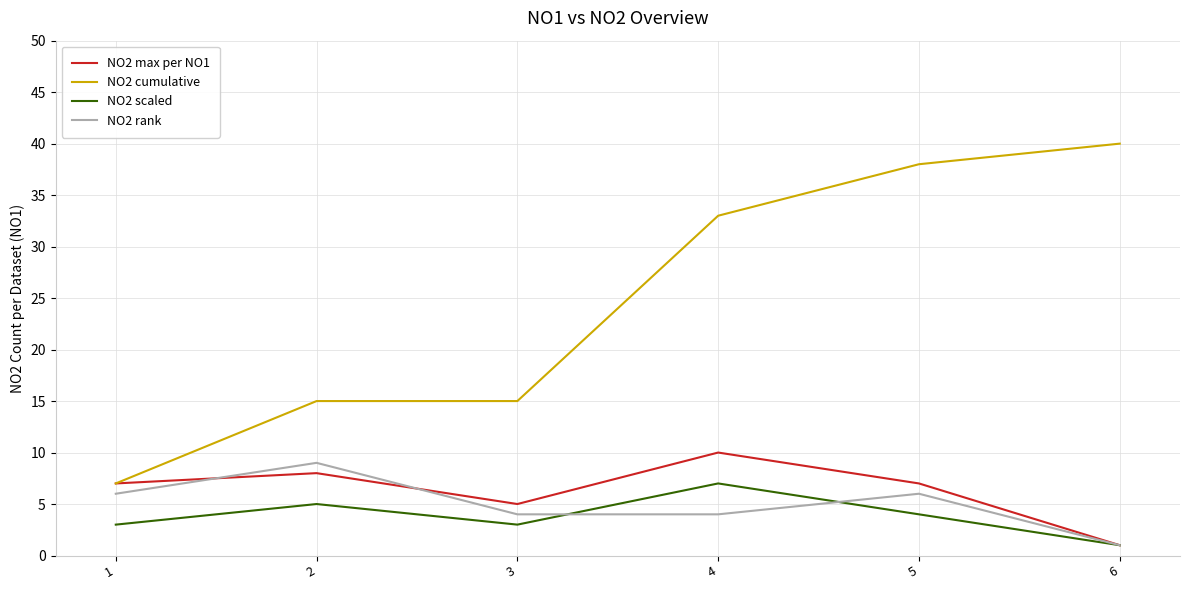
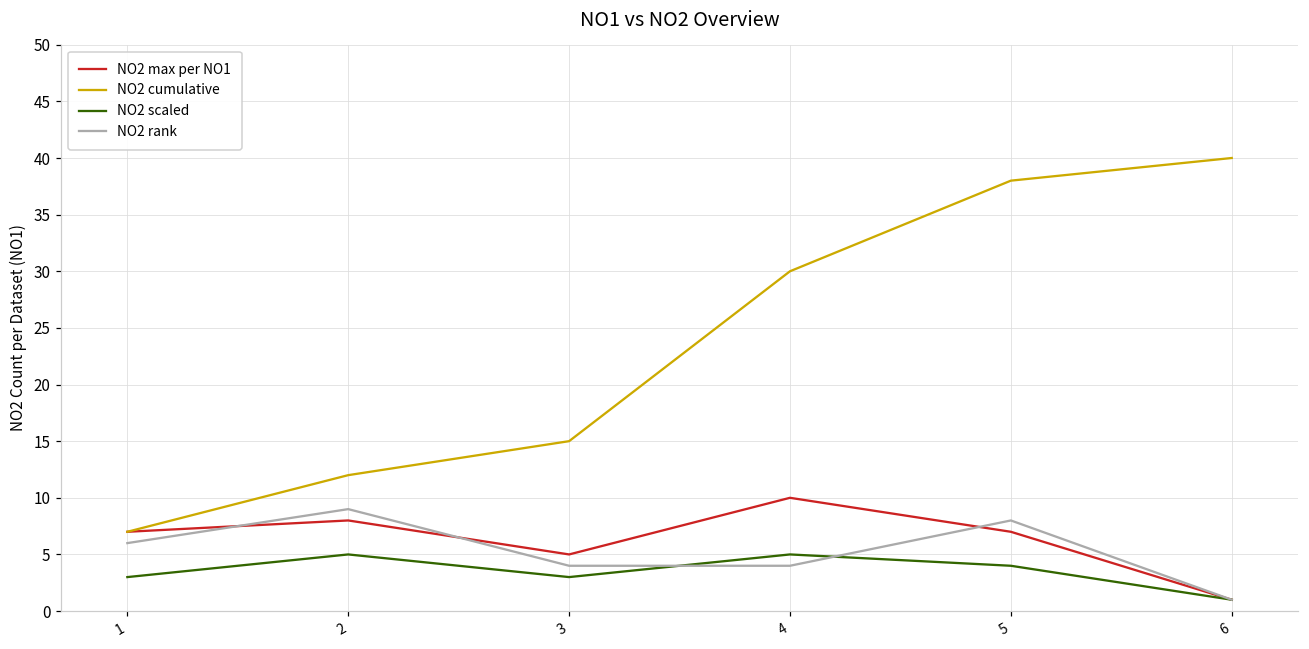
  {
    "NO2 max per NO1": {
      "2": 8,
      "3": 5,
      "4": 10,
      "5": 7
    },
    "NO2 cumulative": {
-     "2": 15,
+     "2": 12,
      "3": 15,
-     "4": 33,
+     "4": 30,
      "5": 38,
      "6": 40
    },
    "NO2 scaled": {
      "1": 3,
      "2": 5,
      "3": 3,
-     "4": 7,
+     "4": 5,
      "5": 4
    },
    "NO2 rank": {
      "1": 6,
      "2": 9,
      "3": 4,
      "4": 4,
-     "5": 6
+     "5": 8
    }
  }
